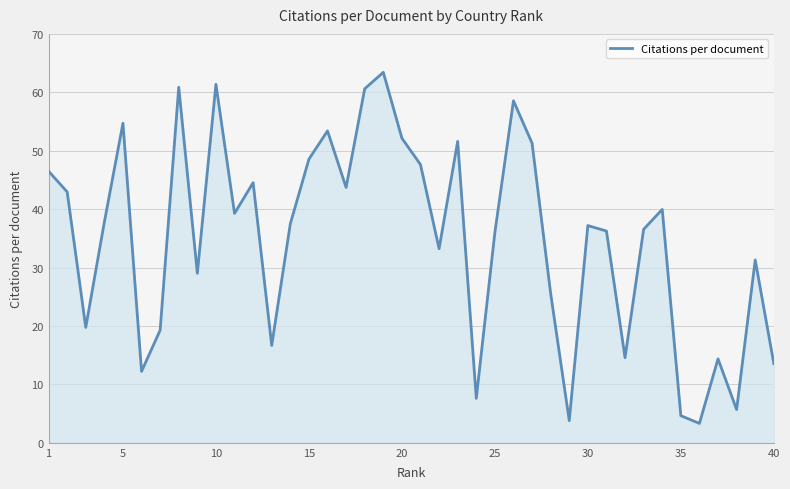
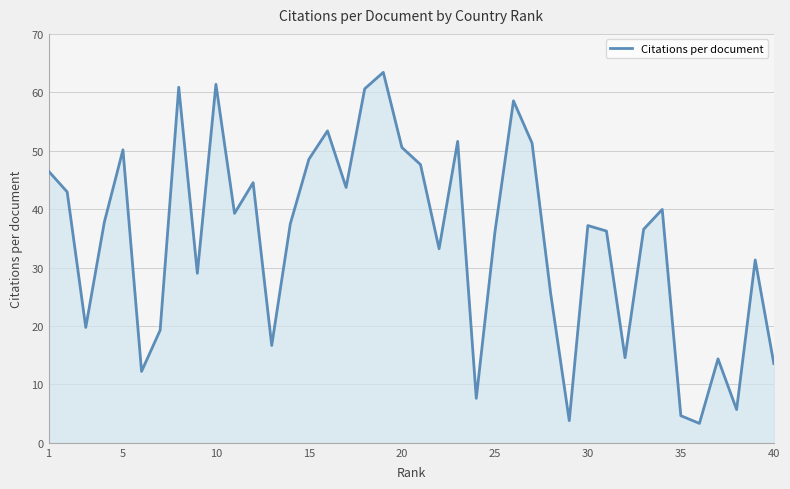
  {
    "1": 47,
-   "5": 55,
+   "5": 50,
    "10": 61,
    "15": 49,
-   "20": 52,
+   "20": 51,
    "25": 36,
    "30": 37,
    "35": 5,
    "40": 14
  }
